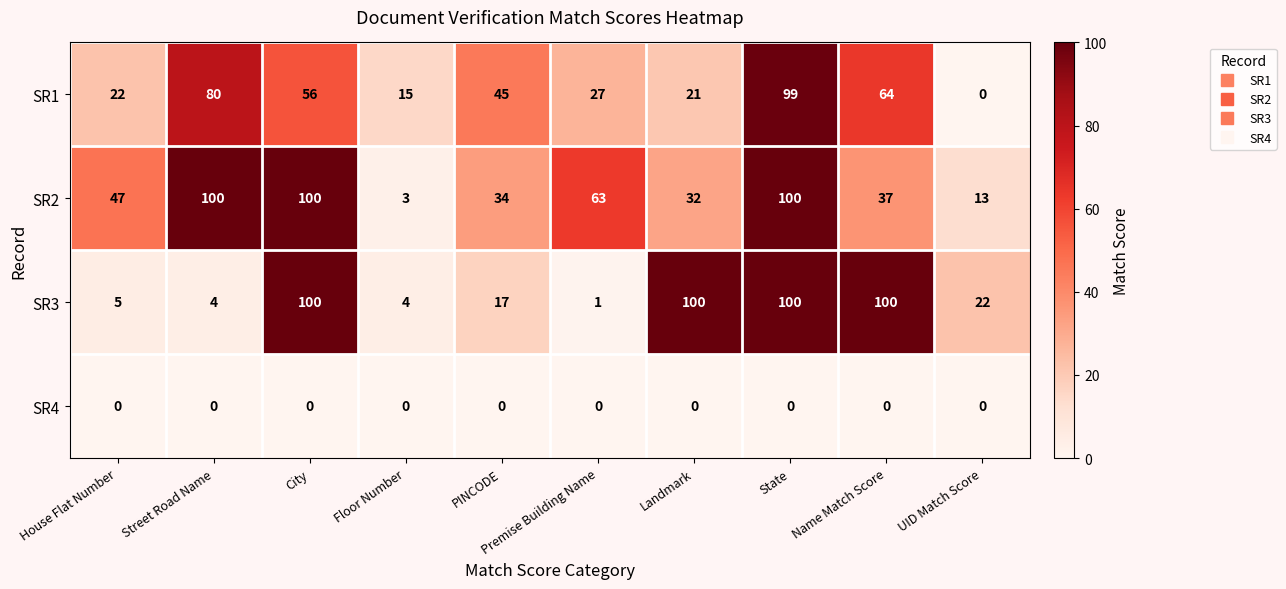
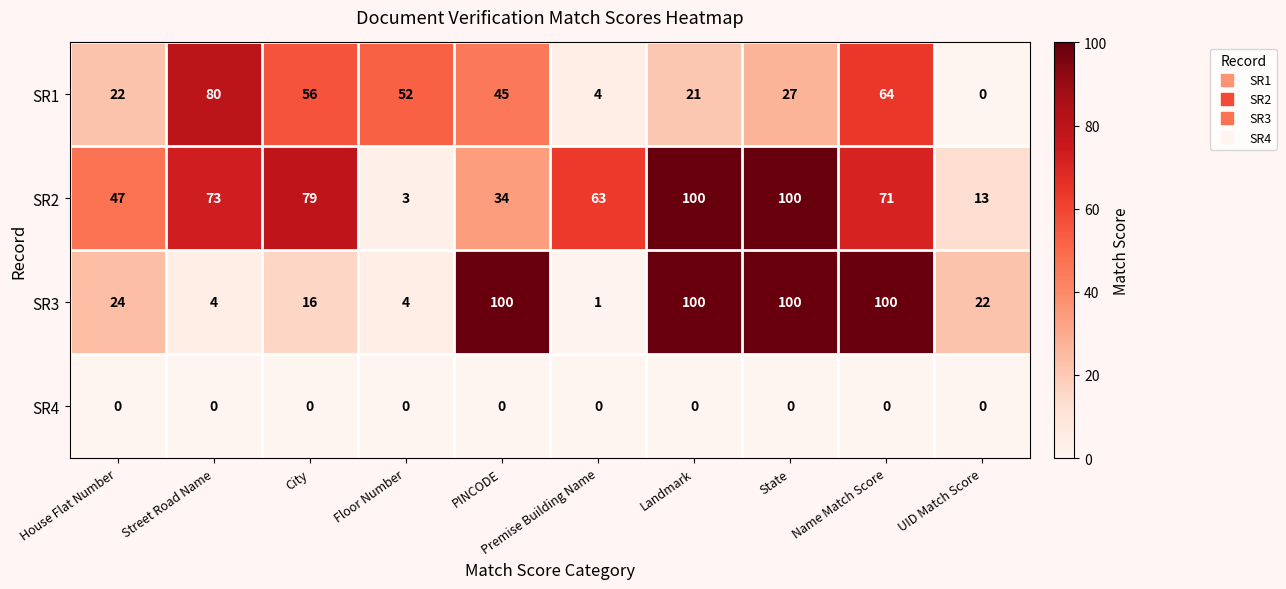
  {
    "SR1": {
      "House Flat Number": 22,
      "Street Road Name": 80,
      "City": 56,
-     "Floor Number": 15,
+     "Floor Number": 52,
      "PINCODE": 45,
-     "Premise Building Name": 27,
+     "Premise Building Name": 4,
      "Landmark": 21,
-     "State": 99,
+     "State": 27,
      "Name Match Score": 64,
      "UID Match Score": 0
    },
    "SR2": {
      "House Flat Number": 47,
-     "Street Road Name": 100,
-     "City": 100,
+     "Street Road Name": 73,
+     "City": 79,
      "Floor Number": 3,
      "PINCODE": 34,
      "Premise Building Name": 63,
-     "Landmark": 32,
+     "Landmark": 100,
      "State": 100,
-     "Name Match Score": 37,
+     "Name Match Score": 71,
      "UID Match Score": 13
    },
    "SR3": {
-     "House Flat Number": 5,
+     "House Flat Number": 24,
      "Street Road Name": 4,
-     "City": 100,
+     "City": 16,
      "Floor Number": 4,
-     "PINCODE": 17,
+     "PINCODE": 100,
      "Premise Building Name": 1,
      "Landmark": 100,
      "State": 100,
      "Name Match Score": 100,
      "UID Match Score": 22
    },
    "SR4": {
      "House Flat Number": 0,
      "Street Road Name": 0,
      "City": 0,
      "Floor Number": 0,
      "PINCODE": 0,
      "Premise Building Name": 0,
      "Landmark": 0,
      "State": 0,
      "Name Match Score": 0,
      "UID Match Score": 0
    }
  }
